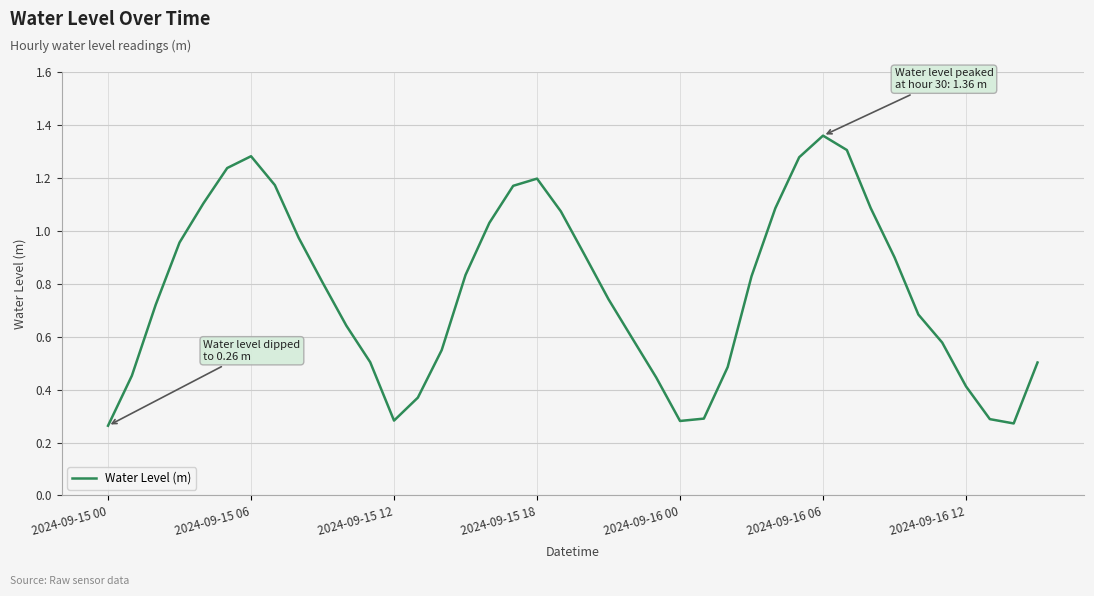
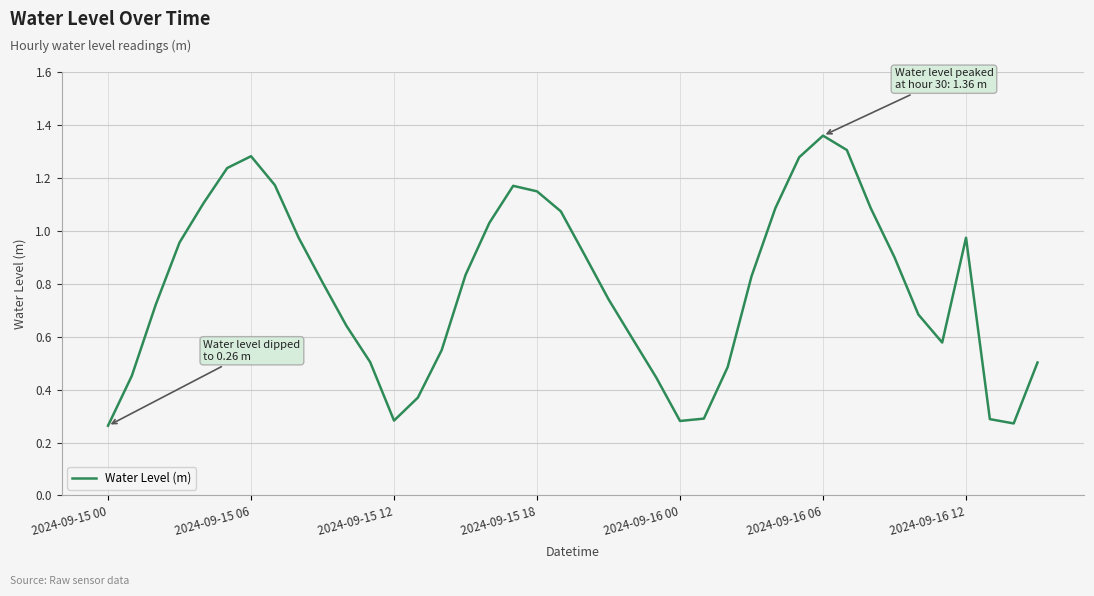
  {
    "2024-09-15 00": 0.26,
    "2024-09-15 06": 1.28,
    "2024-09-15 12": 0.28,
-   "2024-09-15 18": 1.20,
+   "2024-09-15 18": 1.15,
    "2024-09-16 00": 0.28,
-   "2024-09-16 12": 0.41
+   "2024-09-16 12": 0.97
  }
